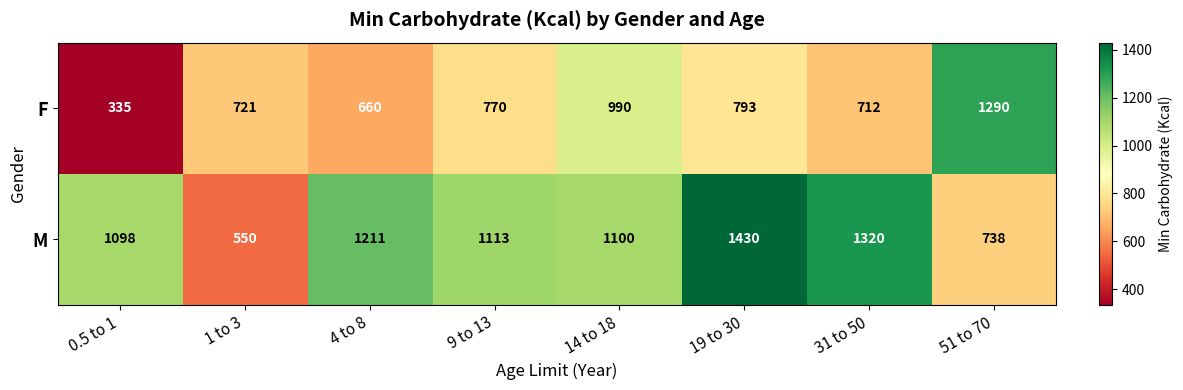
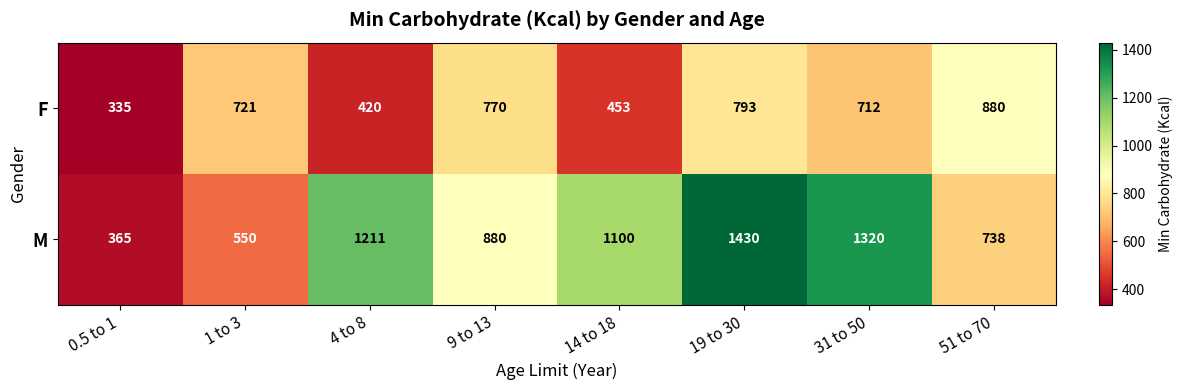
  {
    "F": {
      "0.5 to 1": 335,
      "1 to 3": 721,
-     "4 to 8": 660,
+     "4 to 8": 420,
      "9 to 13": 770,
-     "14 to 18": 990,
+     "14 to 18": 453,
      "19 to 30": 793,
      "31 to 50": 712,
-     "51 to 70": 1290
+     "51 to 70": 880
    },
    "M": {
-     "0.5 to 1": 1098,
+     "0.5 to 1": 365,
      "1 to 3": 550,
      "4 to 8": 1211,
-     "9 to 13": 1113,
+     "9 to 13": 880,
      "14 to 18": 1100,
      "19 to 30": 1430,
      "31 to 50": 1320,
      "51 to 70": 738
    }
  }
